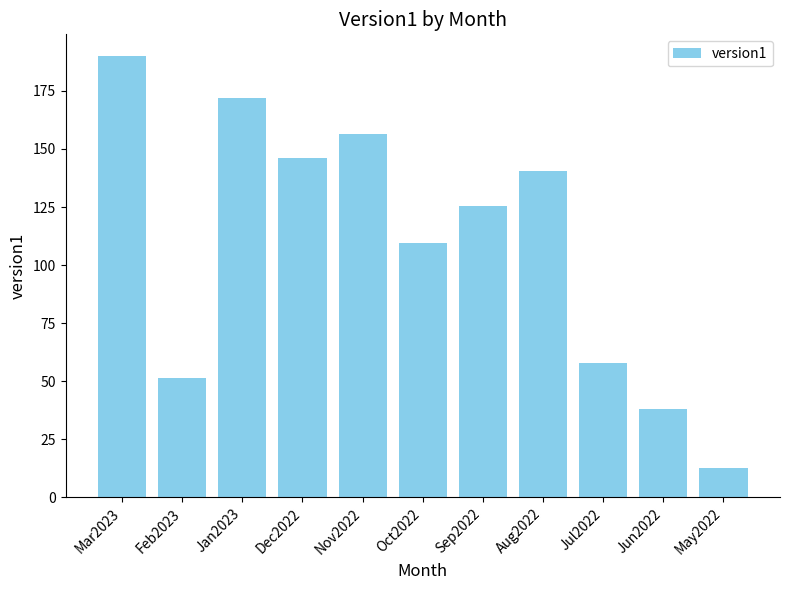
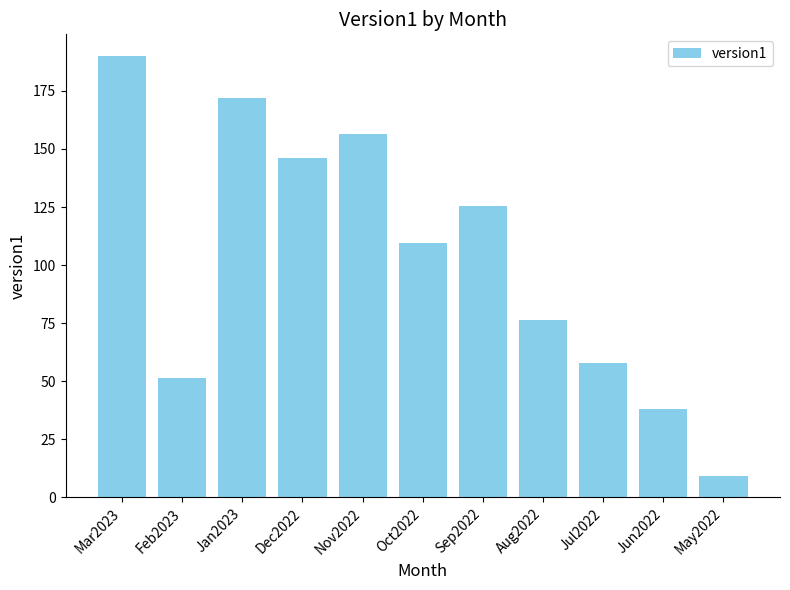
  {
    "Mar2023": 190,
    "Feb2023": 51,
    "Jan2023": 172,
    "Dec2022": 146,
    "Nov2022": 156,
    "Oct2022": 110,
    "Sep2022": 125,
-   "Aug2022": 141,
+   "Aug2022": 76,
    "Jul2022": 58,
    "Jun2022": 38,
-   "May2022": 12
+   "May2022": 9
  }
